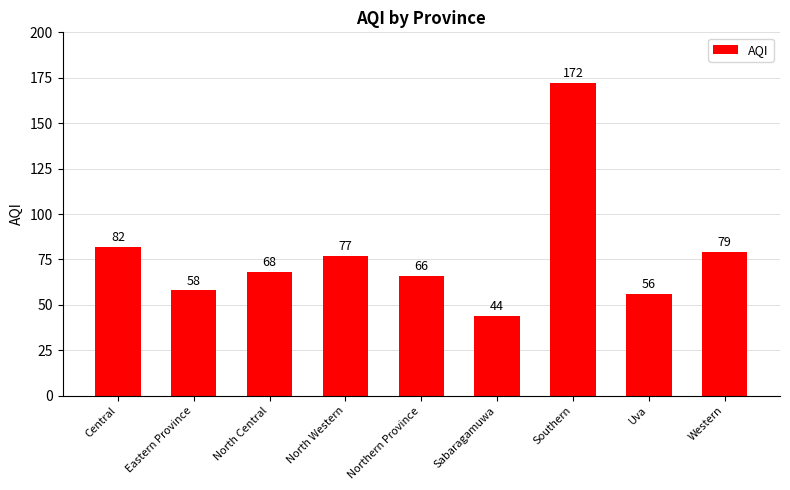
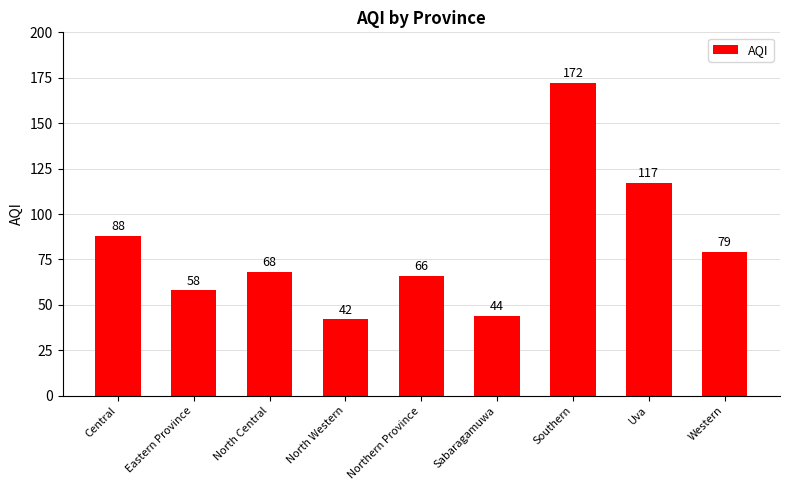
  {
-   "Central": 82,
+   "Central": 88,
    "Eastern Province": 58,
    "North Central": 68,
-   "North Western": 77,
+   "North Western": 42,
    "Northern Province": 66,
    "Sabaragamuwa": 44,
    "Southern": 172,
-   "Uva": 56,
+   "Uva": 117,
    "Western": 79
  }
